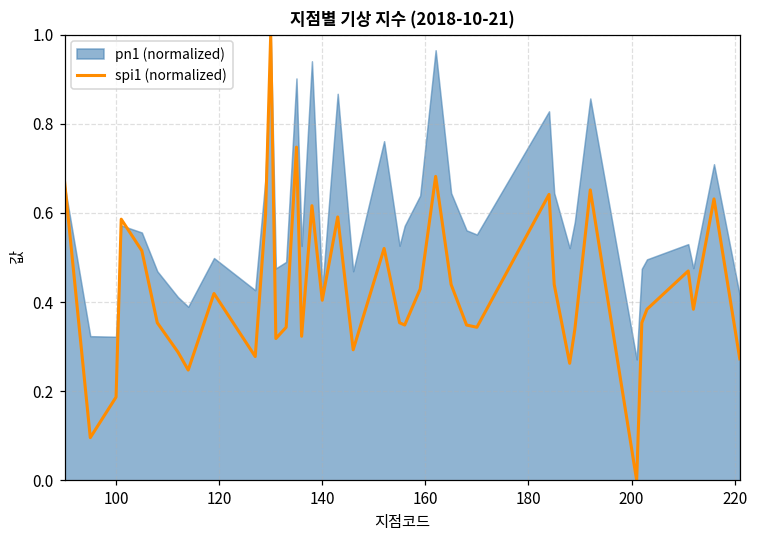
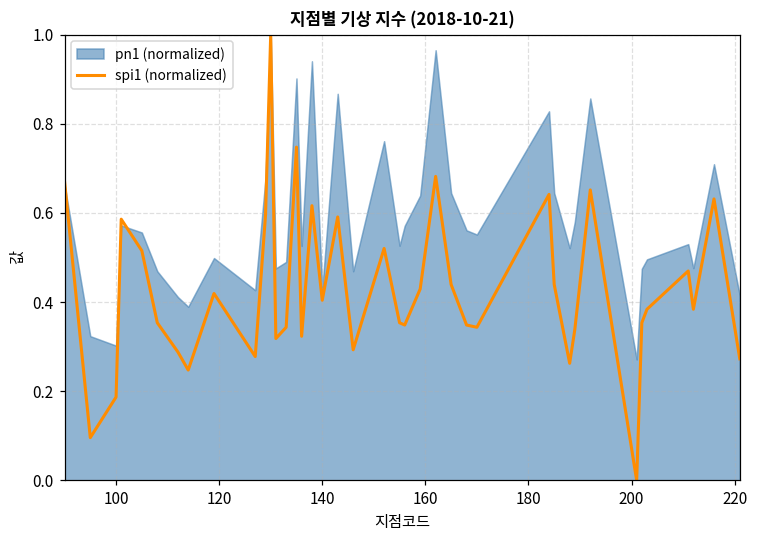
  {
    "pn1 (normalized)": {
-     "100": 0.32,
+     "100": 0.30,
      "140": 0.43
    },
    "spi1 (normalized)": {
      "100": 0.19,
      "140": 0.40
    }
  }
